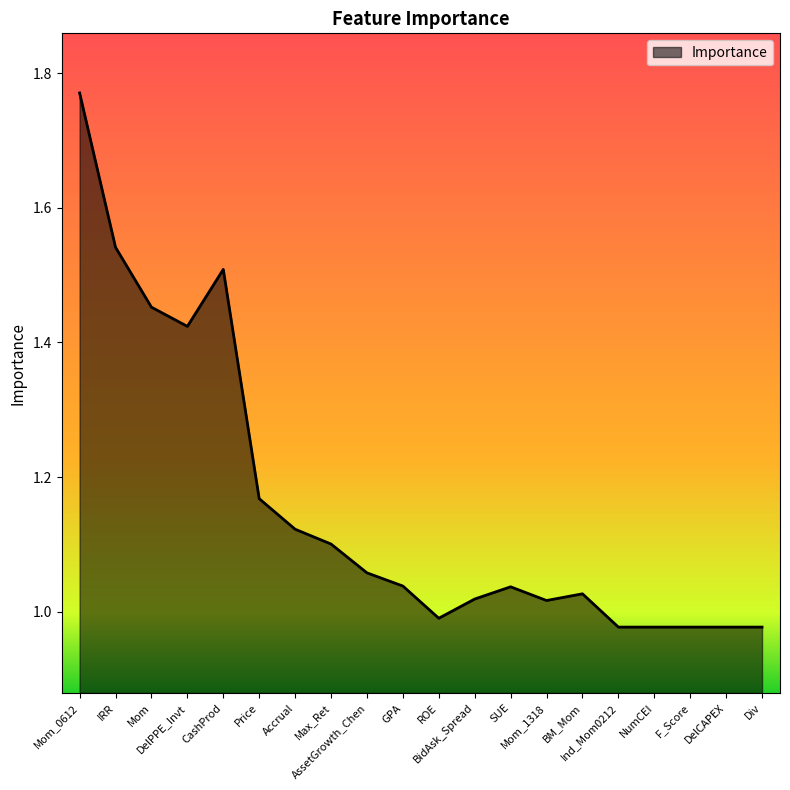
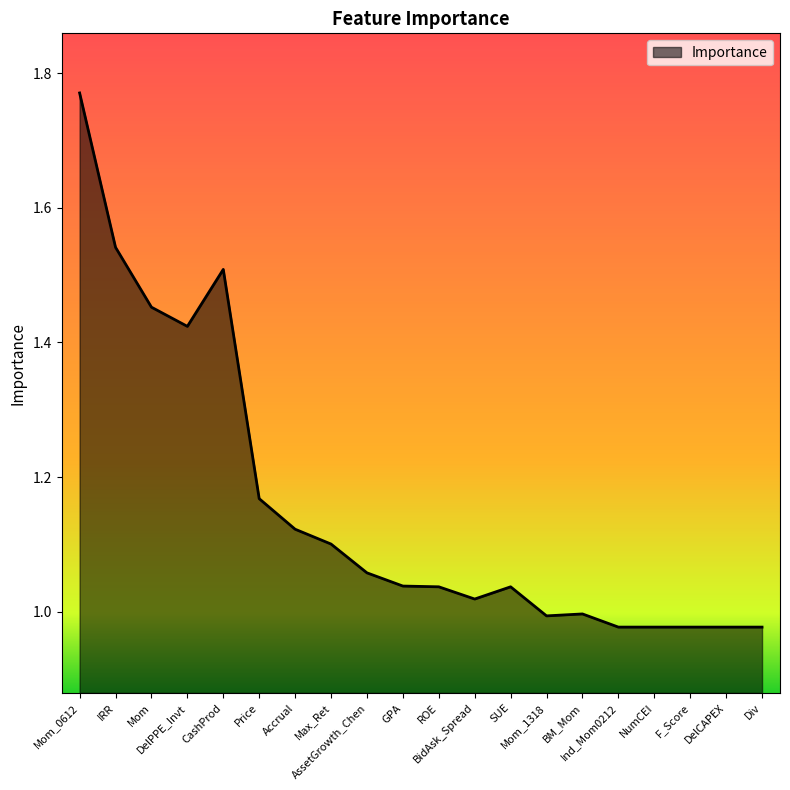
  {
    "Mom_0612": 1.77,
    "IRR": 1.54,
    "Mom": 1.45,
    "DelPPE_Invt": 1.42,
    "CashProd": 1.51,
    "Price": 1.17,
    "Accrual": 1.12,
    "Max_Ret": 1.10,
    "AssetGrowth_Chen": 1.06,
    "GPA": 1.04,
-   "ROE": 0.99,
+   "ROE": 1.04,
    "BidAsk_Spread": 1.02,
    "SUE": 1.04,
-   "Mom_1318": 1.02,
-   "BM_Mom": 1.03,
+   "Mom_1318": 0.99,
+   "BM_Mom": 1.00,
    "Ind_Mom0212": 0.98,
    "NumCEI": 0.98,
    "F_Score": 0.98,
    "DelCAPEX": 0.98,
    "Div": 0.98
  }
